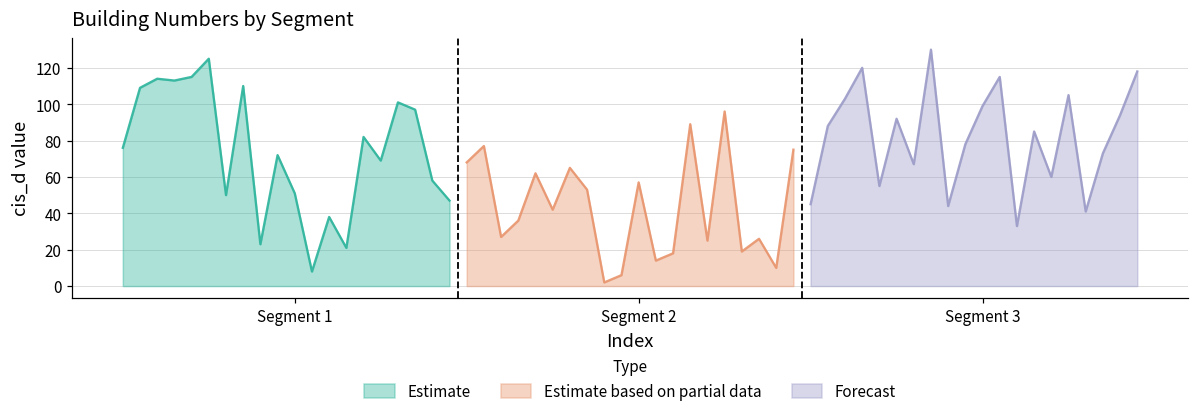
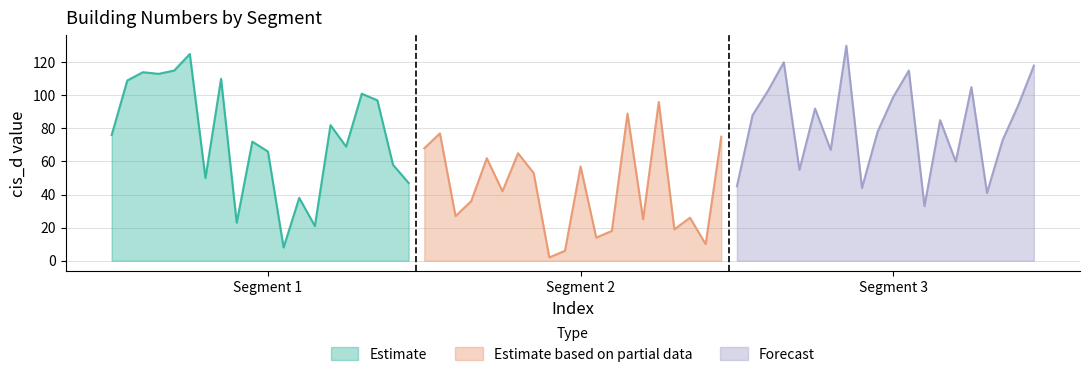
  {
    "Estimate": {
-     "Segment 1": 51
+     "Segment 1": 66
    },
    "Estimate based on partial data": {
      "Segment 2": 57
    },
    "Forecast": {
      "Segment 3": 99
    }
  }
